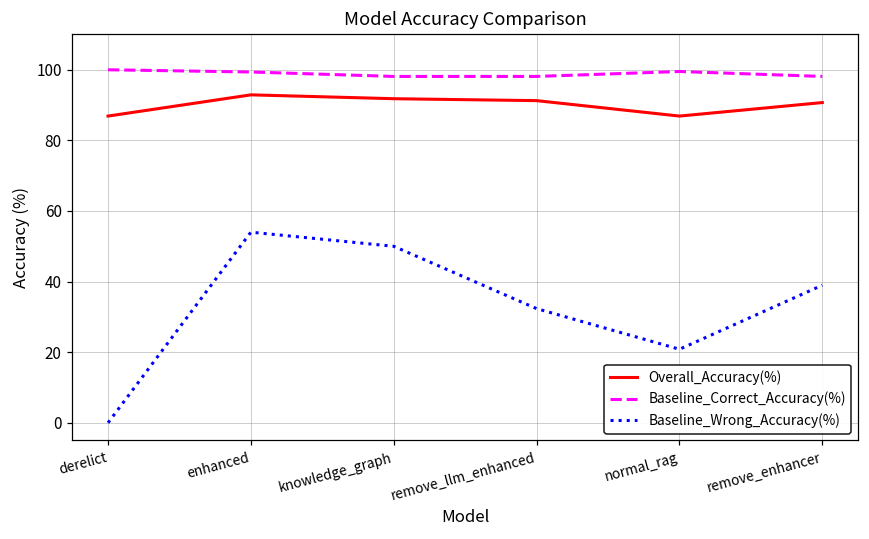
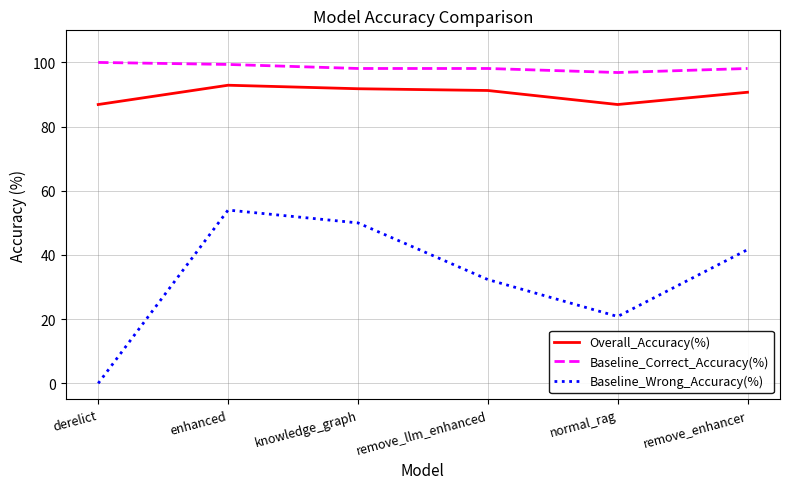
  {
    "Overall_Accuracy(%)": {
      "derelict": 87,
      "enhanced": 93,
      "knowledge_graph": 92,
      "remove_llm_enhanced": 91,
      "normal_rag": 87,
      "remove_enhancer": 91
    },
    "Baseline_Correct_Accuracy(%)": {
      "derelict": 100,
      "enhanced": 99,
      "knowledge_graph": 98,
      "remove_llm_enhanced": 98,
-     "normal_rag": 100,
+     "normal_rag": 97,
      "remove_enhancer": 98
    },
    "Baseline_Wrong_Accuracy(%)": {
      "derelict": 0,
      "enhanced": 54,
      "knowledge_graph": 50,
      "remove_llm_enhanced": 32,
      "normal_rag": 21,
-     "remove_enhancer": 39
+     "remove_enhancer": 42
    }
  }
